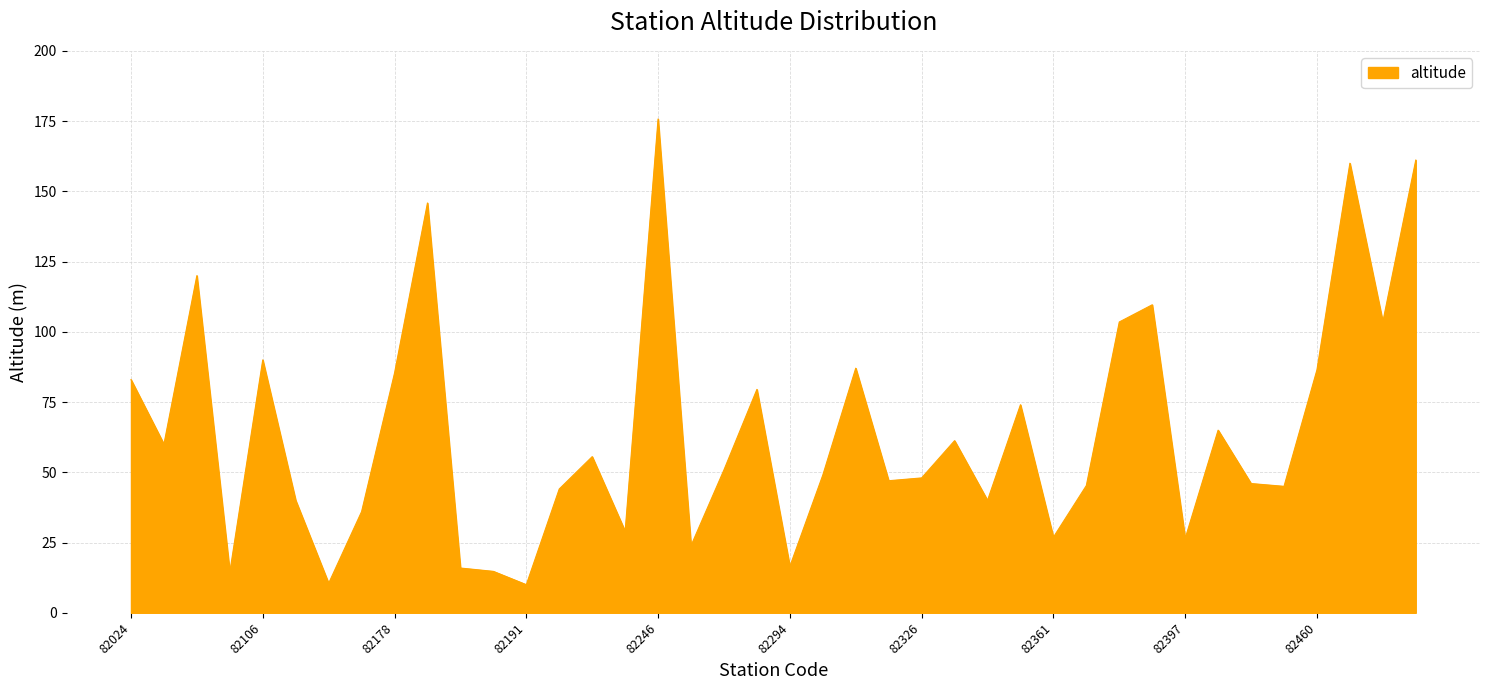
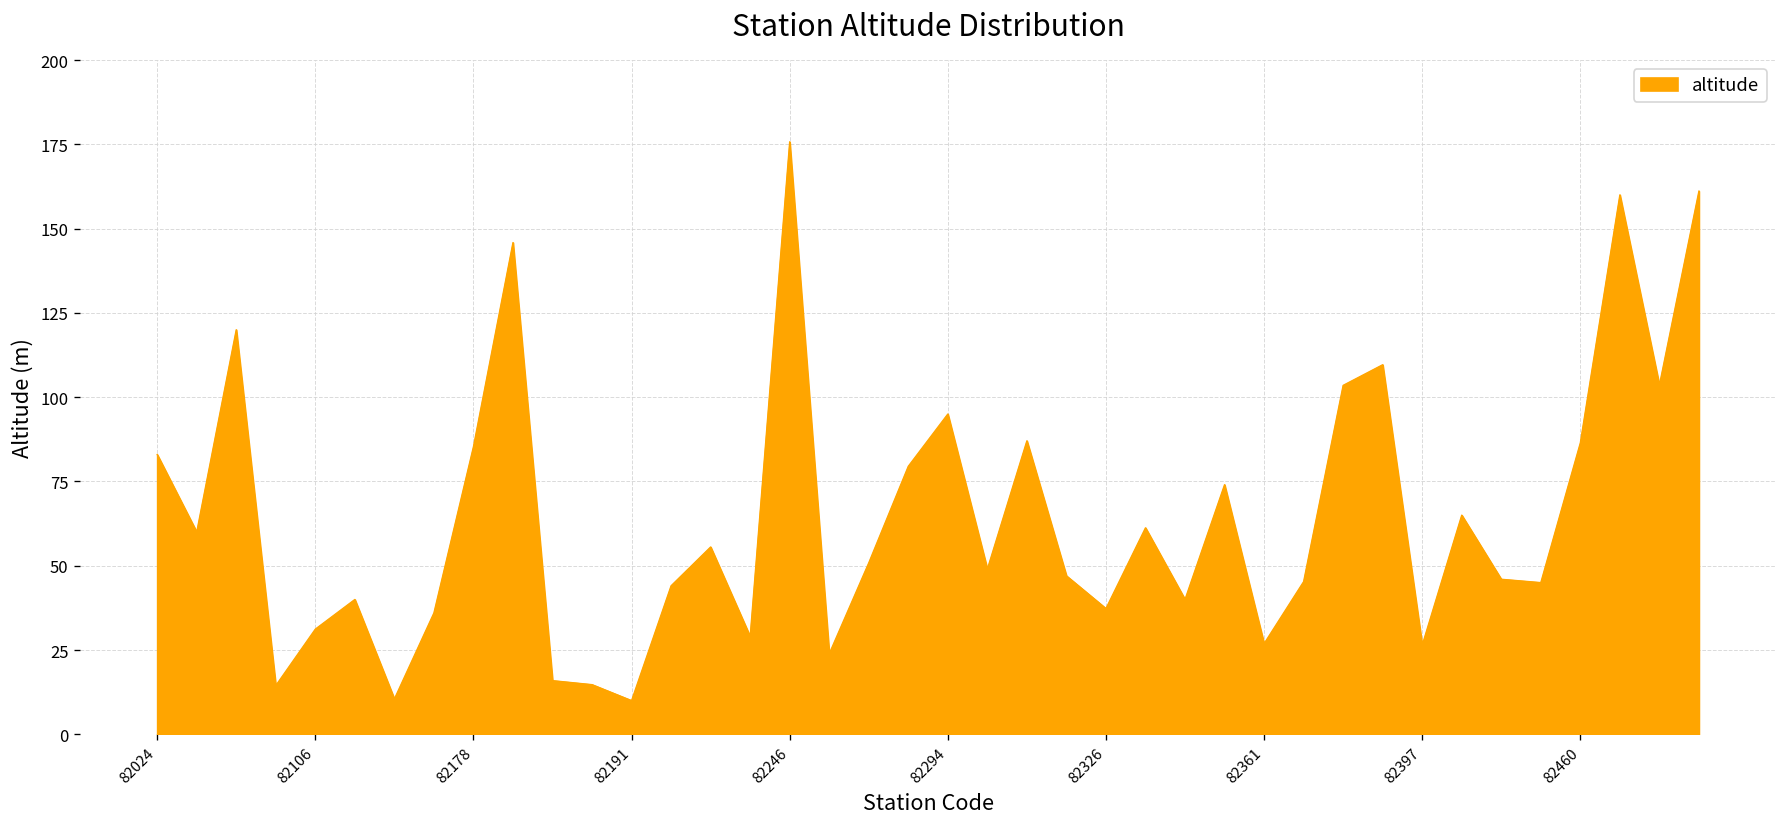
  {
    "82024": 83,
-   "82106": 90,
+   "82106": 31,
    "82178": 85,
    "82191": 10,
    "82246": 176,
-   "82294": 17,
-   "82326": 48,
+   "82294": 95,
+   "82326": 37,
    "82361": 27,
    "82397": 26,
    "82460": 86
  }
